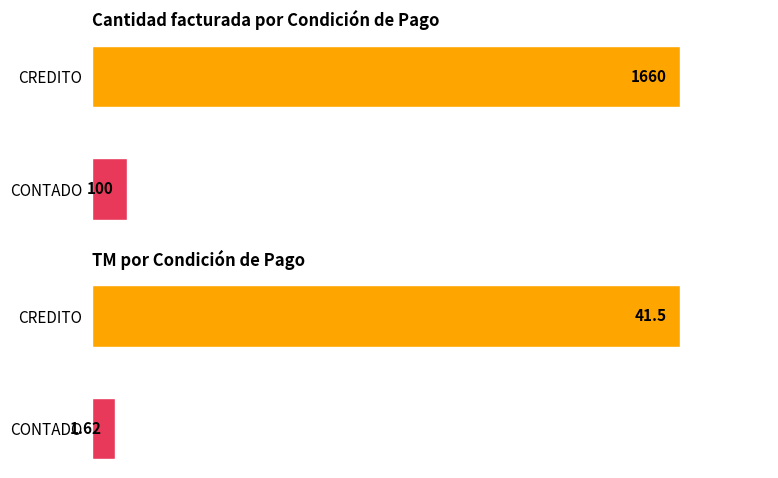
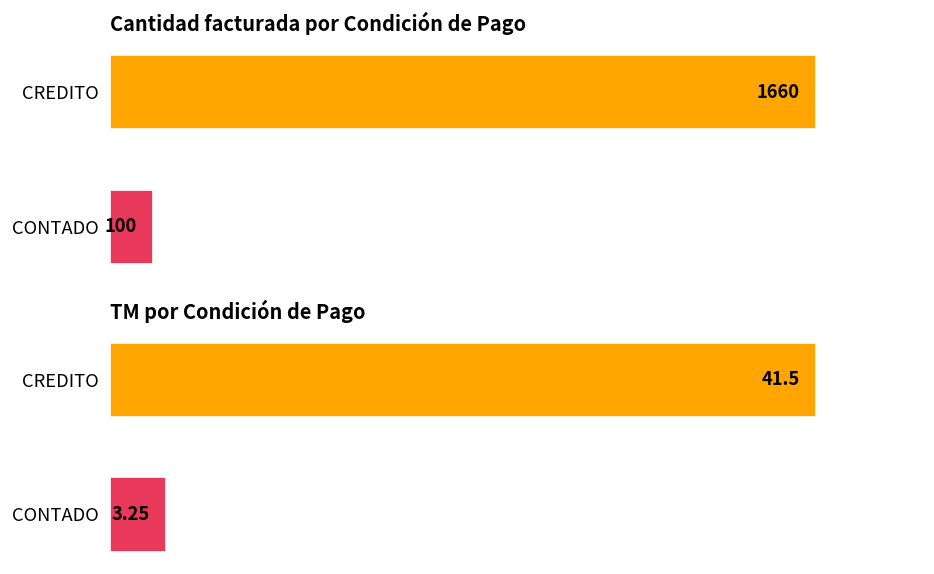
  {
    "Cantidad facturada por Condición de Pago": {
      "CREDITO": 1660,
      "CONTADO": 100
    },
    "TM por Condición de Pago": {
      "CREDITO": 41.5,
-     "CONTADO": 1.62
+     "CONTADO": 3.25
    }
  }
